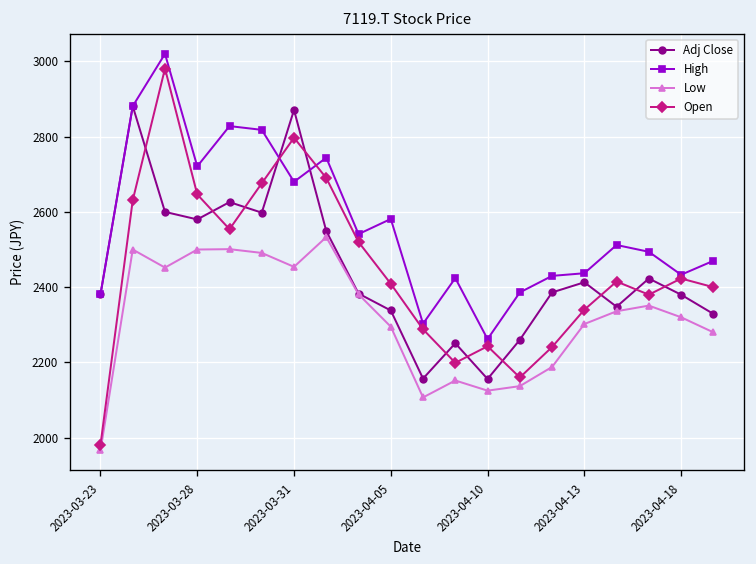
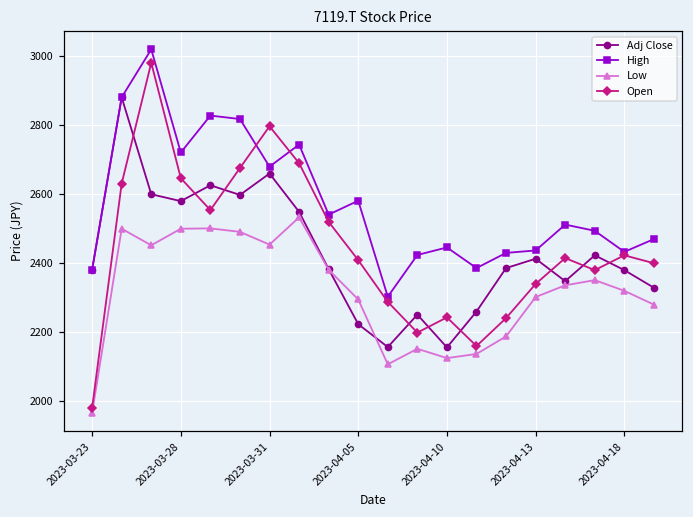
  {
    "Adj Close": {
      "2023-03-28": 2580,
-     "2023-03-31": 2870,
-     "2023-04-05": 2340,
+     "2023-03-31": 2660,
+     "2023-04-05": 2220,
      "2023-04-10": 2160,
      "2023-04-13": 2410,
      "2023-04-18": 2380
    },
    "High": {
      "2023-03-28": 2720,
      "2023-03-31": 2680,
      "2023-04-05": 2580,
-     "2023-04-10": 2260,
+     "2023-04-10": 2450,
      "2023-04-13": 2440,
      "2023-04-18": 2430
    },
    "Low": {
      "2023-03-23": 1970,
      "2023-03-28": 2500,
      "2023-03-31": 2450,
      "2023-04-05": 2300,
      "2023-04-10": 2130,
      "2023-04-13": 2300,
      "2023-04-18": 2320
    },
    "Open": {
      "2023-03-23": 1980,
      "2023-03-28": 2650,
      "2023-03-31": 2800,
      "2023-04-05": 2410,
      "2023-04-10": 2240,
      "2023-04-13": 2340,
      "2023-04-18": 2420
    }
  }
